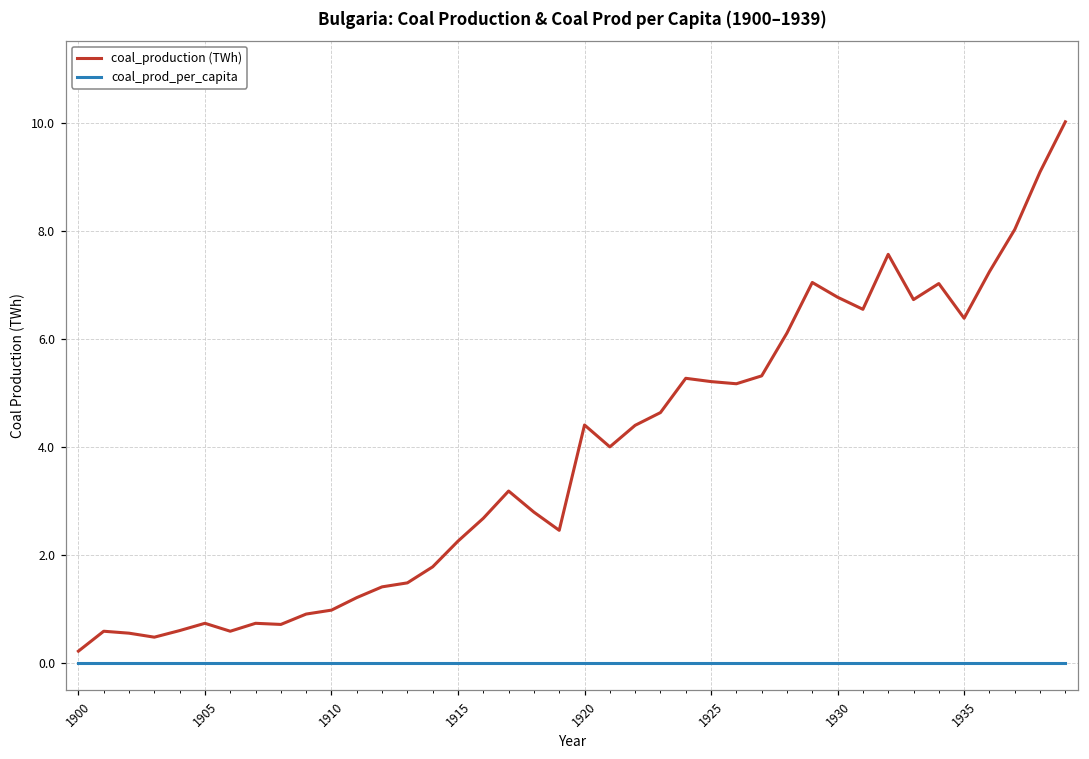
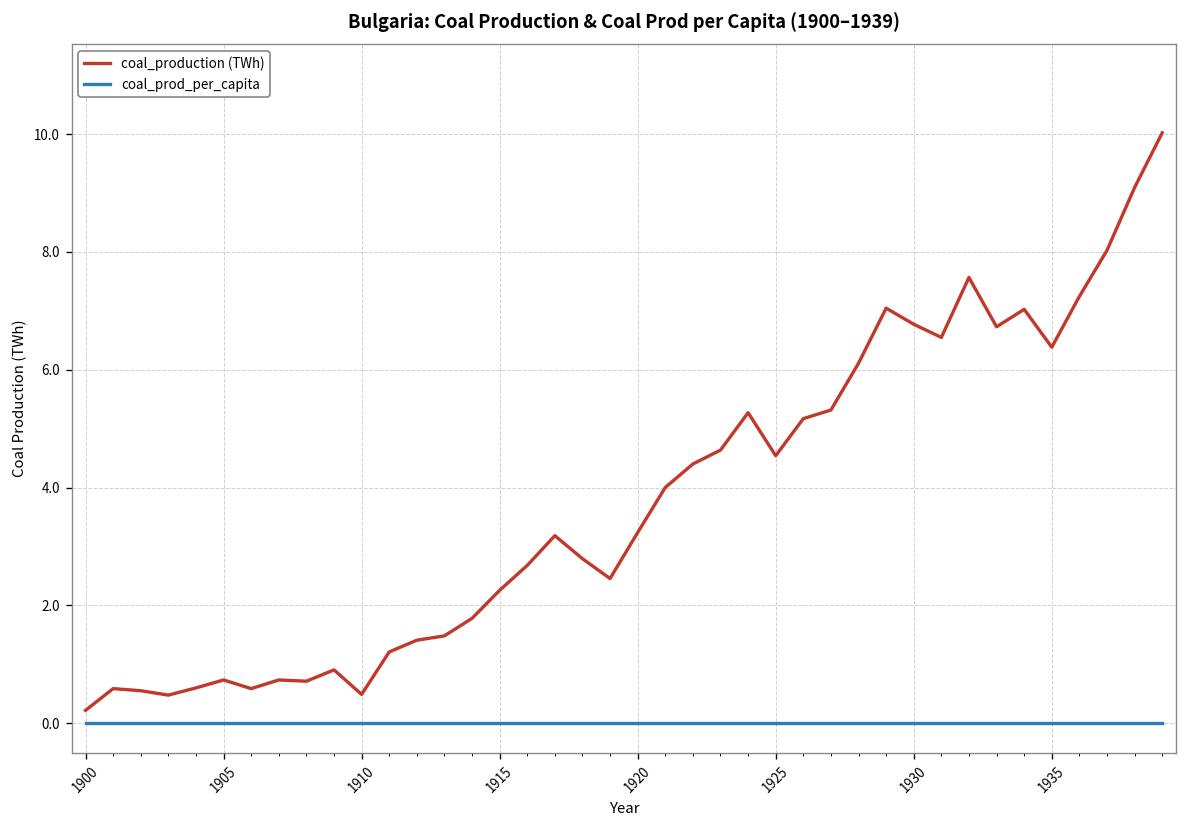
  {
    "coal_production (TWh)": {
      "1900": 0.2,
      "1905": 0.7,
-     "1910": 1.0,
+     "1910": 0.5,
      "1915": 2.3,
-     "1920": 4.4,
-     "1925": 5.2,
+     "1920": 3.2,
+     "1925": 4.5,
      "1930": 6.8,
      "1935": 6.4
    },
    "coal_prod_per_capita": {
      "1900": 0.0,
      "1905": 0.0,
      "1910": 0.0,
      "1915": 0.0,
      "1920": 0.0,
      "1925": 0.0,
      "1930": 0.0,
      "1935": 0.0
    }
  }
